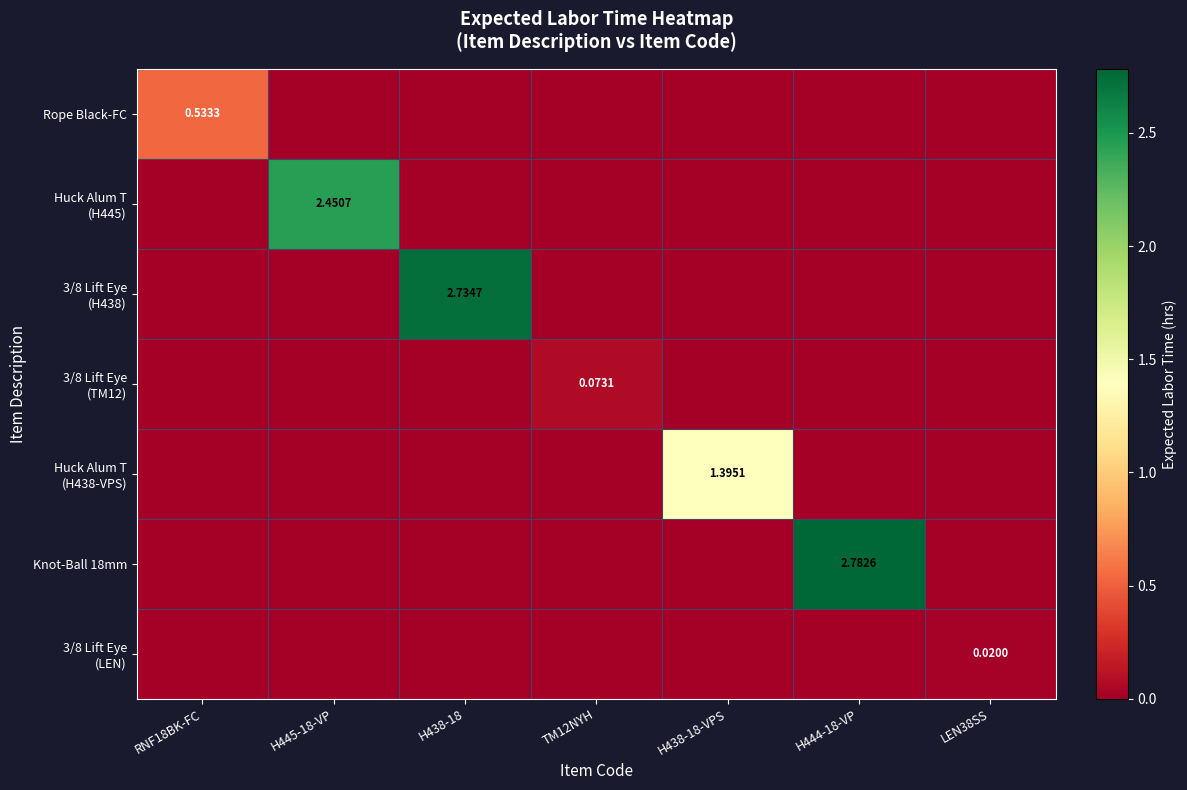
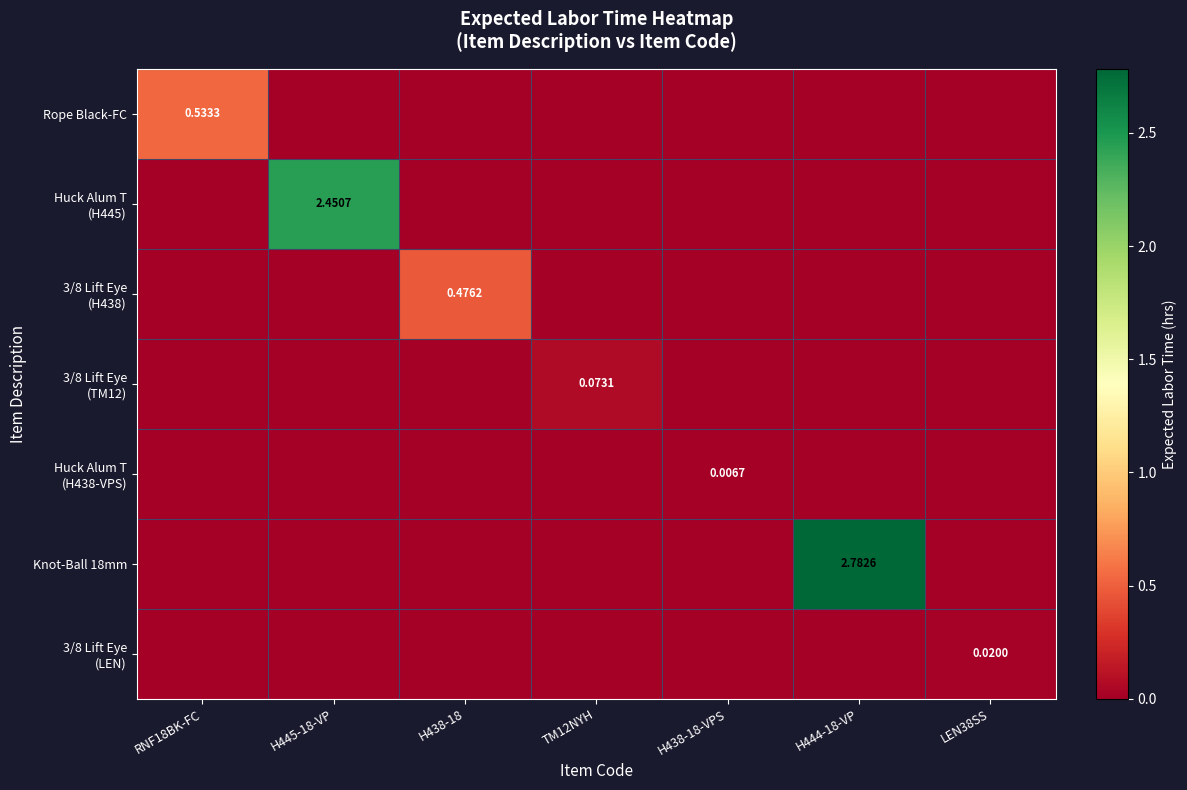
  {
    "Rope Black-FC": {
      "RNF18BK-FC": 0.5333
    },
    "Huck Alum T (H445)": {
      "H445-18-VP": 2.4507
    },
    "3/8 Lift Eye (H438)": {
-     "H438-18": 2.7347
+     "H438-18": 0.4762
    },
    "3/8 Lift Eye (TM12)": {
      "TM12NYH": 0.0731
    },
    "Huck Alum T (H438-VPS)": {
-     "H438-18-VPS": 1.3951
+     "H438-18-VPS": 0.0067
    },
    "Knot-Ball 18mm": {
      "H444-18-VP": 2.7826
    },
    "3/8 Lift Eye (LEN)": {
      "LEN38SS": 0.0200
    }
  }
